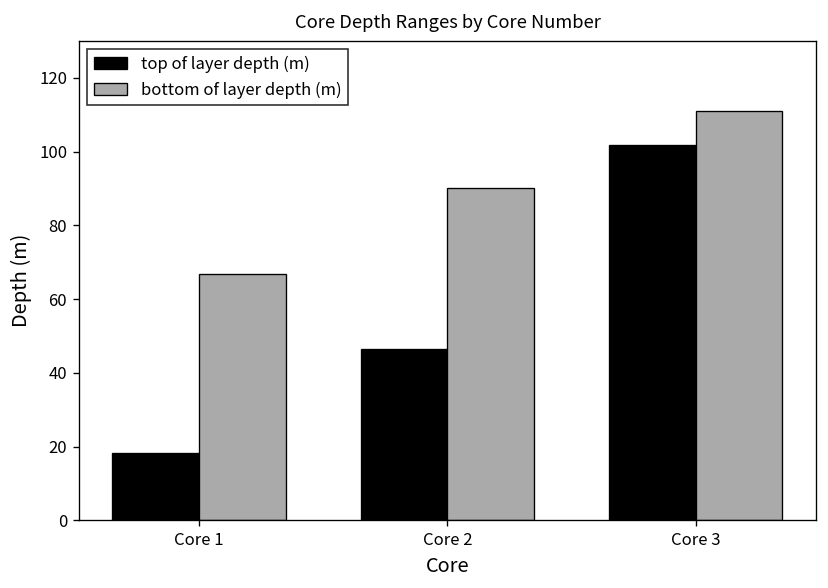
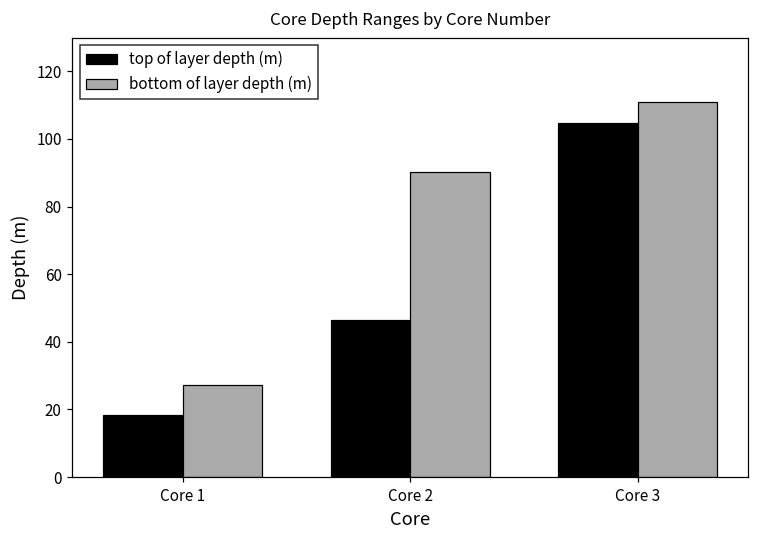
  {
    "top of layer depth (m)": {
      "Core 1": 18,
      "Core 2": 47,
-     "Core 3": 102
+     "Core 3": 105
    },
    "bottom of layer depth (m)": {
-     "Core 1": 67,
+     "Core 1": 27,
      "Core 2": 90,
      "Core 3": 111
    }
  }
